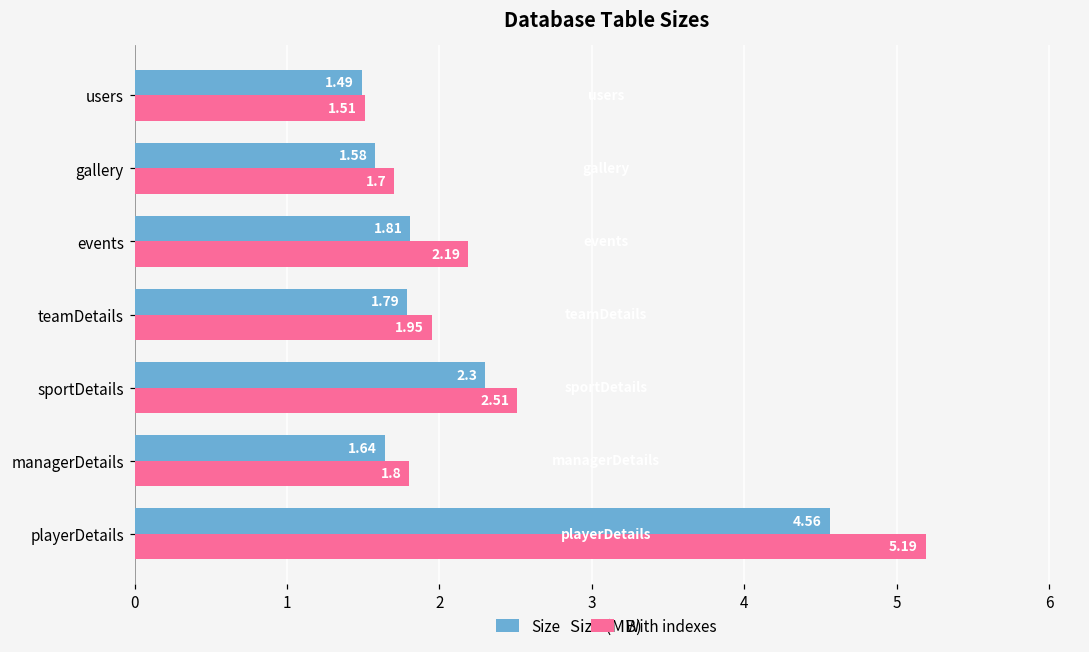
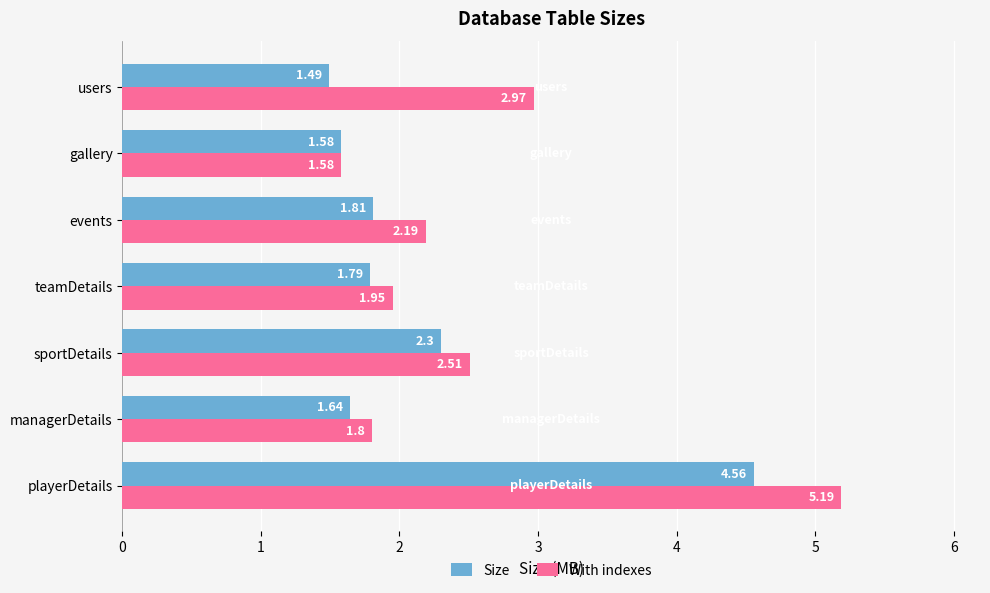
  {
    "Size": {
      "users": 1.49,
      "gallery": 1.58,
      "events": 1.81,
      "teamDetails": 1.79,
      "sportDetails": 2.3,
      "managerDetails": 1.64,
      "playerDetails": 4.56
    },
    "With indexes": {
-     "users": 1.51,
-     "gallery": 1.7,
+     "users": 2.97,
+     "gallery": 1.58,
      "events": 2.19,
      "teamDetails": 1.95,
      "sportDetails": 2.51,
      "managerDetails": 1.8,
      "playerDetails": 5.19
    }
  }
